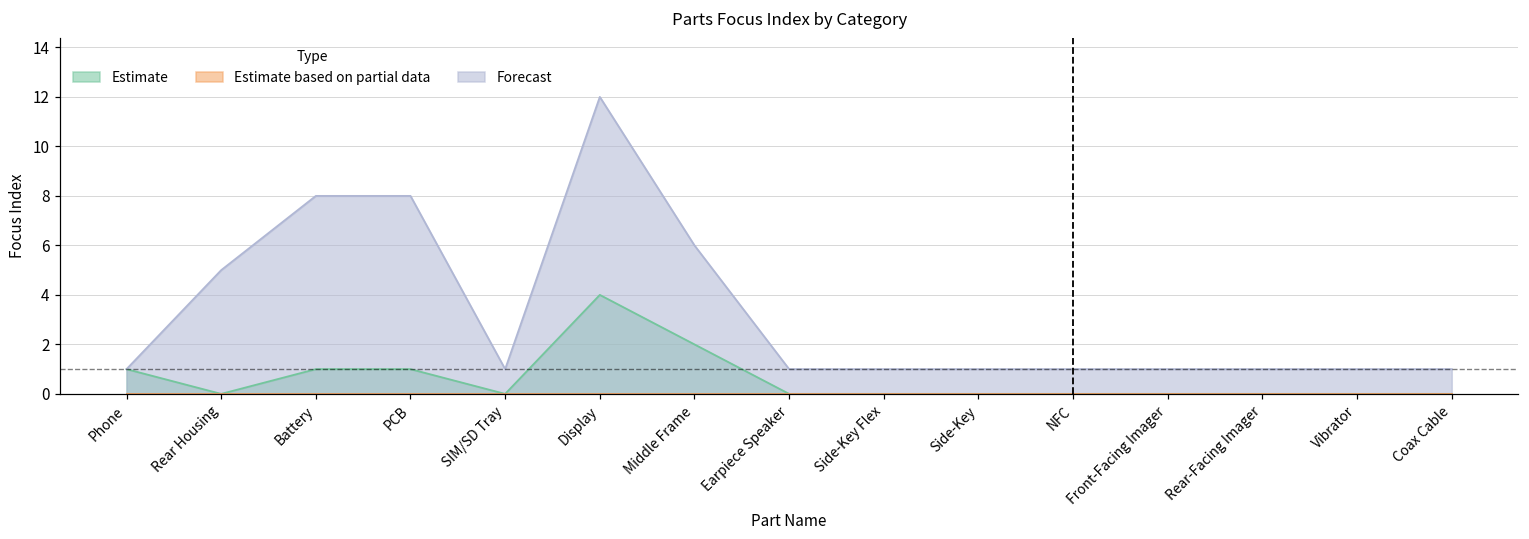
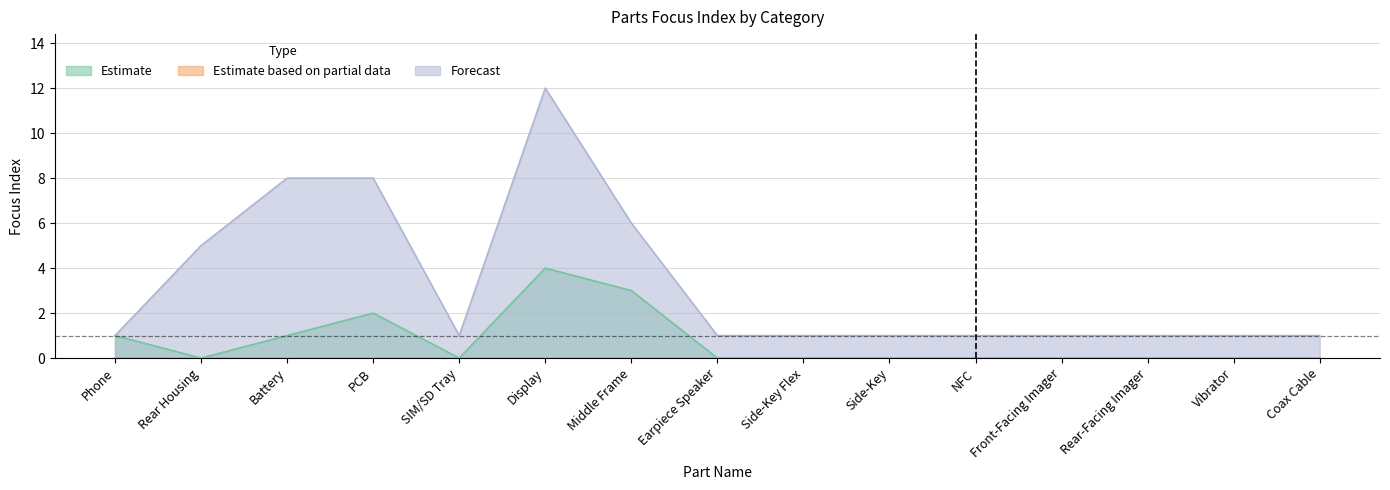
  {
    "Estimate": {
      "Battery": 1,
-     "PCB": 1,
+     "PCB": 2,
      "Display": 4,
-     "Middle Frame": 2
+     "Middle Frame": 3
    },
    "Estimate based on partial data": {
      "Phone": 0,
      "Battery": 0,
      "PCB": 0,
      "Display": 0,
      "Middle Frame": 0
    },
    "Forecast": {
      "Rear Housing": 5,
      "Battery": 8,
      "PCB": 8,
      "SIM/SD Tray": 1,
      "Display": 12,
      "Middle Frame": 6,
      "Earpiece Speaker": 1,
      "Side-Key Flex": 1,
      "Side-Key": 1,
      "NFC": 1,
      "Front-Facing Imager": 1,
      "Rear-Facing Imager": 1,
      "Vibrator": 1,
      "Coax Cable": 1
    }
  }
